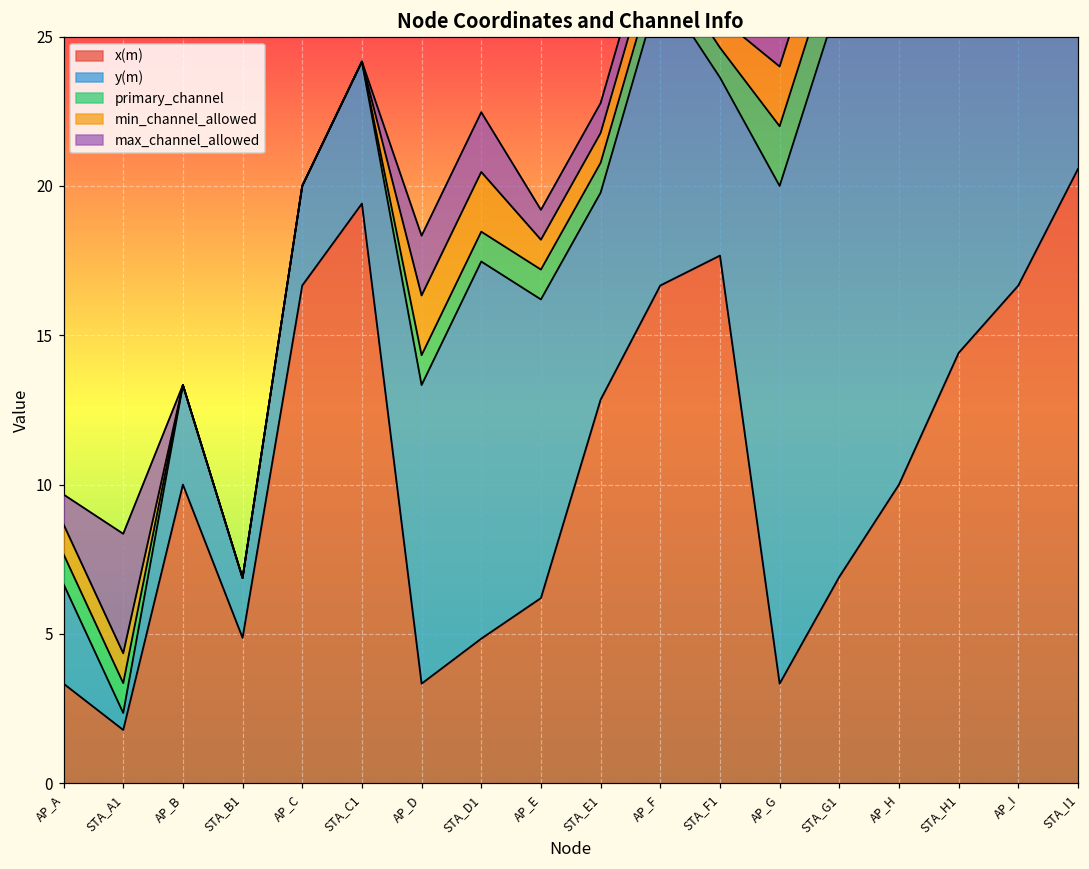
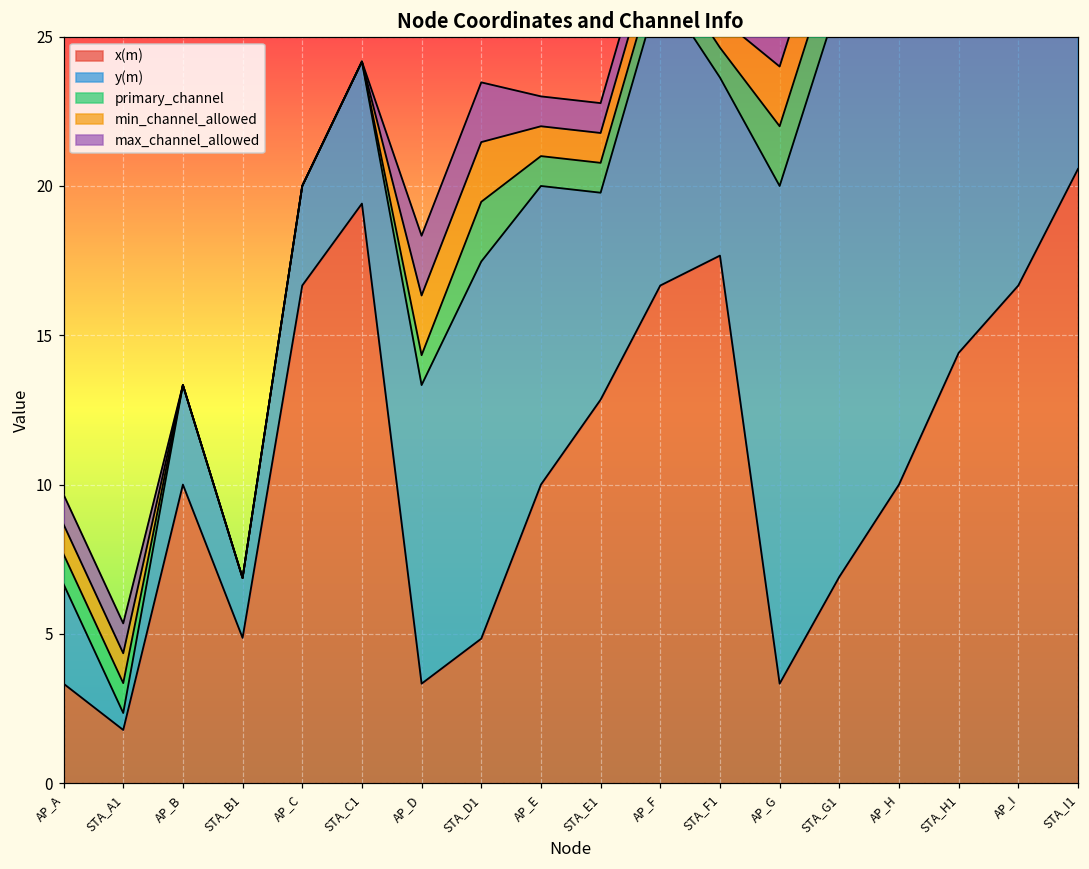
  {
    "x(m)": {
      "AP_A": 3.3,
      "STA_A1": 1.8,
      "AP_B": 10.0,
      "STA_B1": 4.9,
      "AP_C": 16.7,
      "STA_C1": 19.4,
      "AP_D": 3.3,
      "STA_D1": 4.8,
-     "AP_E": 6.2,
+     "AP_E": 10.0,
      "STA_E1": 12.8,
      "AP_F": 16.7,
      "STA_F1": 17.7,
      "AP_G": 3.3,
      "STA_G1": 6.9,
      "AP_H": 10.0,
      "STA_H1": 14.4,
      "AP_I": 16.7,
      "STA_I1": 20.6
    },
    "y(m)": {
      "AP_A": 3.3,
      "STA_A1": 0.6,
      "AP_D": 10.0,
      "STA_D1": 12.6,
      "AP_E": 10.0,
      "STA_E1": 6.9,
      "STA_F1": 6.0,
      "AP_G": 16.7
    },
    "primary_channel": {
      "AP_A": 1,
      "STA_A1": 1,
      "AP_D": 1,
-     "STA_D1": 1,
+     "STA_D1": 2,
      "AP_E": 1,
      "STA_E1": 1,
      "STA_F1": 1,
      "AP_G": 2
    },
    "min_channel_allowed": {
      "AP_A": 1.0,
      "STA_A1": 1.0,
      "AP_D": 2.0,
      "STA_D1": 2.0,
      "AP_E": 1.0,
      "STA_E1": 1.0,
      "AP_G": 2.0
    },
    "max_channel_allowed": {
      "AP_A": 1,
-     "STA_A1": 4,
+     "STA_A1": 1,
      "AP_D": 2,
      "STA_D1": 2,
      "AP_E": 1,
      "STA_E1": 1
    }
  }
